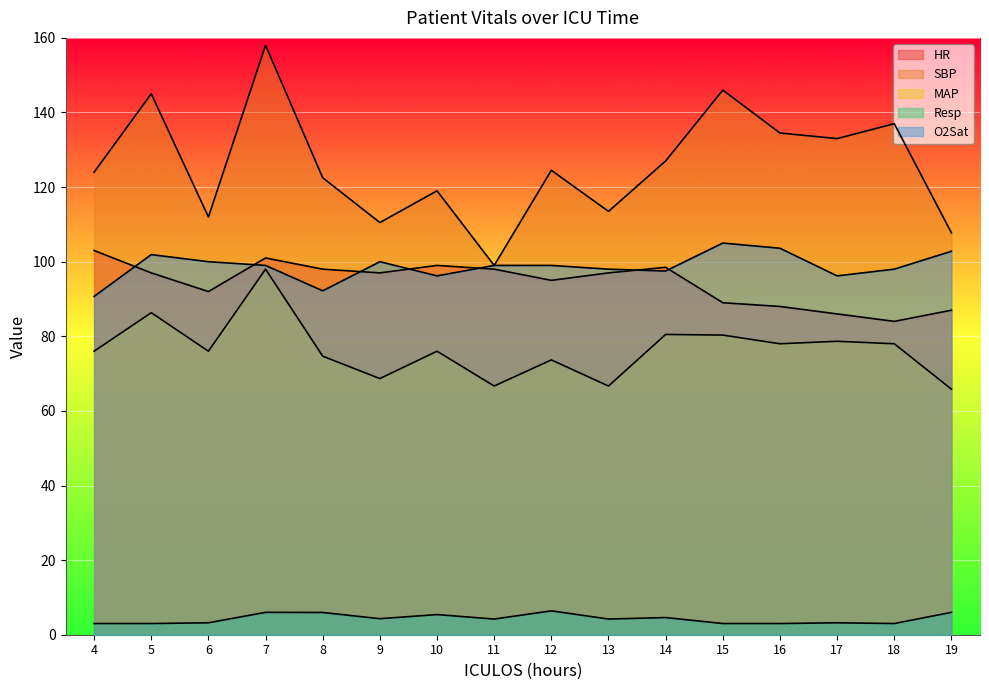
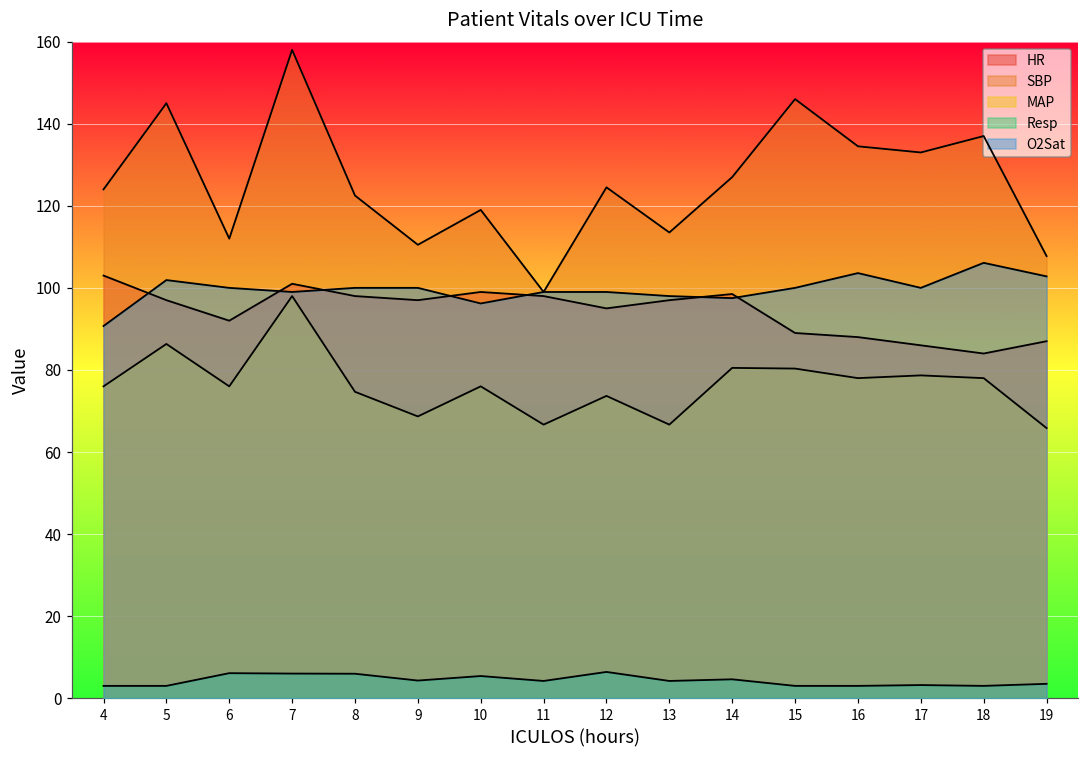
  {
    "Resp": {
      "4": 3,
      "5": 3,
-     "6": 3,
+     "6": 6,
      "7": 6,
      "8": 6,
      "9": 4,
      "10": 5,
      "11": 4,
      "12": 6,
      "13": 4,
      "14": 5,
      "15": 3,
      "16": 3,
      "17": 3,
      "18": 3,
-     "19": 6
+     "19": 4
    },
    "O2Sat": {
      "4": 91,
      "5": 102,
      "6": 100,
      "7": 99,
-     "8": 92,
+     "8": 100,
      "9": 100,
      "10": 96,
      "12": 99,
      "13": 98,
      "14": 98,
-     "15": 105,
+     "15": 100,
      "16": 104,
-     "17": 96,
-     "18": 98,
+     "17": 100,
+     "18": 106,
      "19": 103
    }
  }
